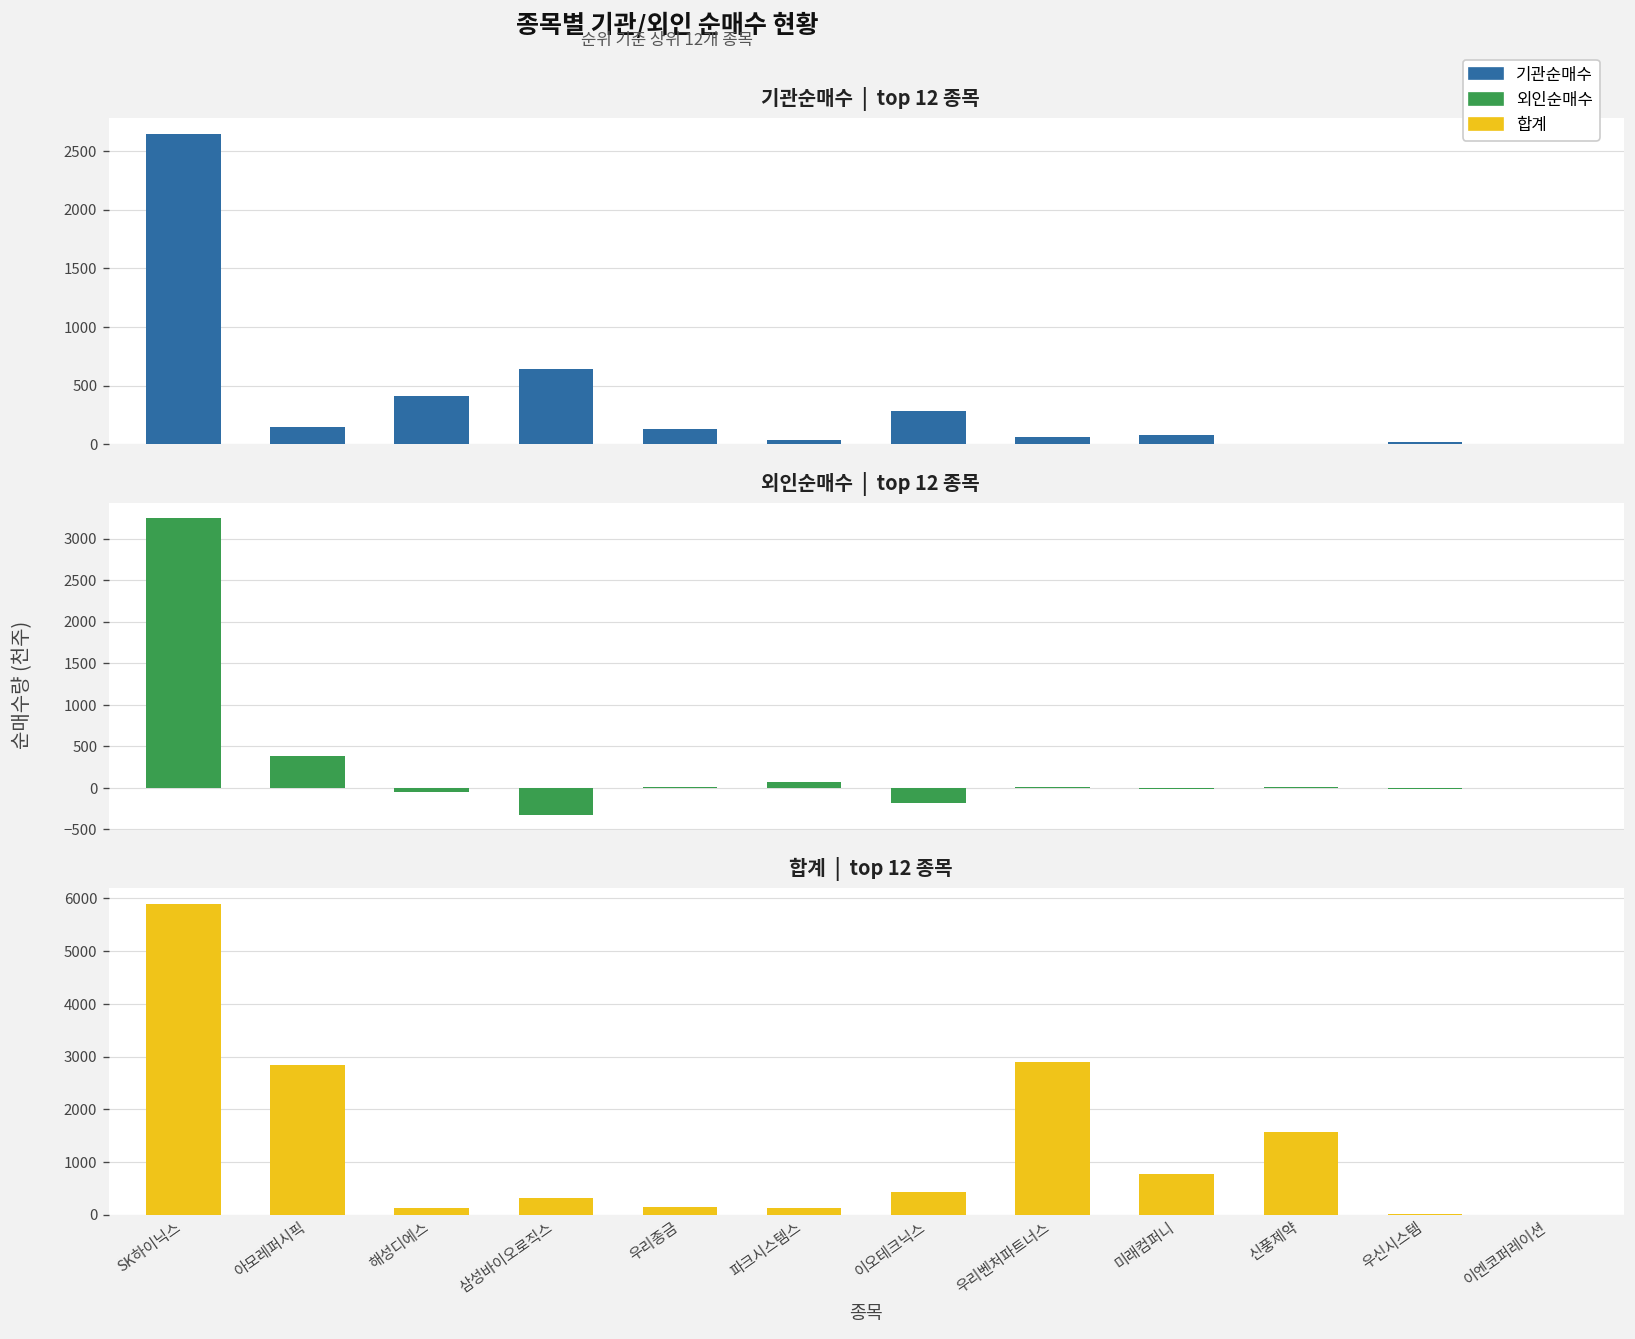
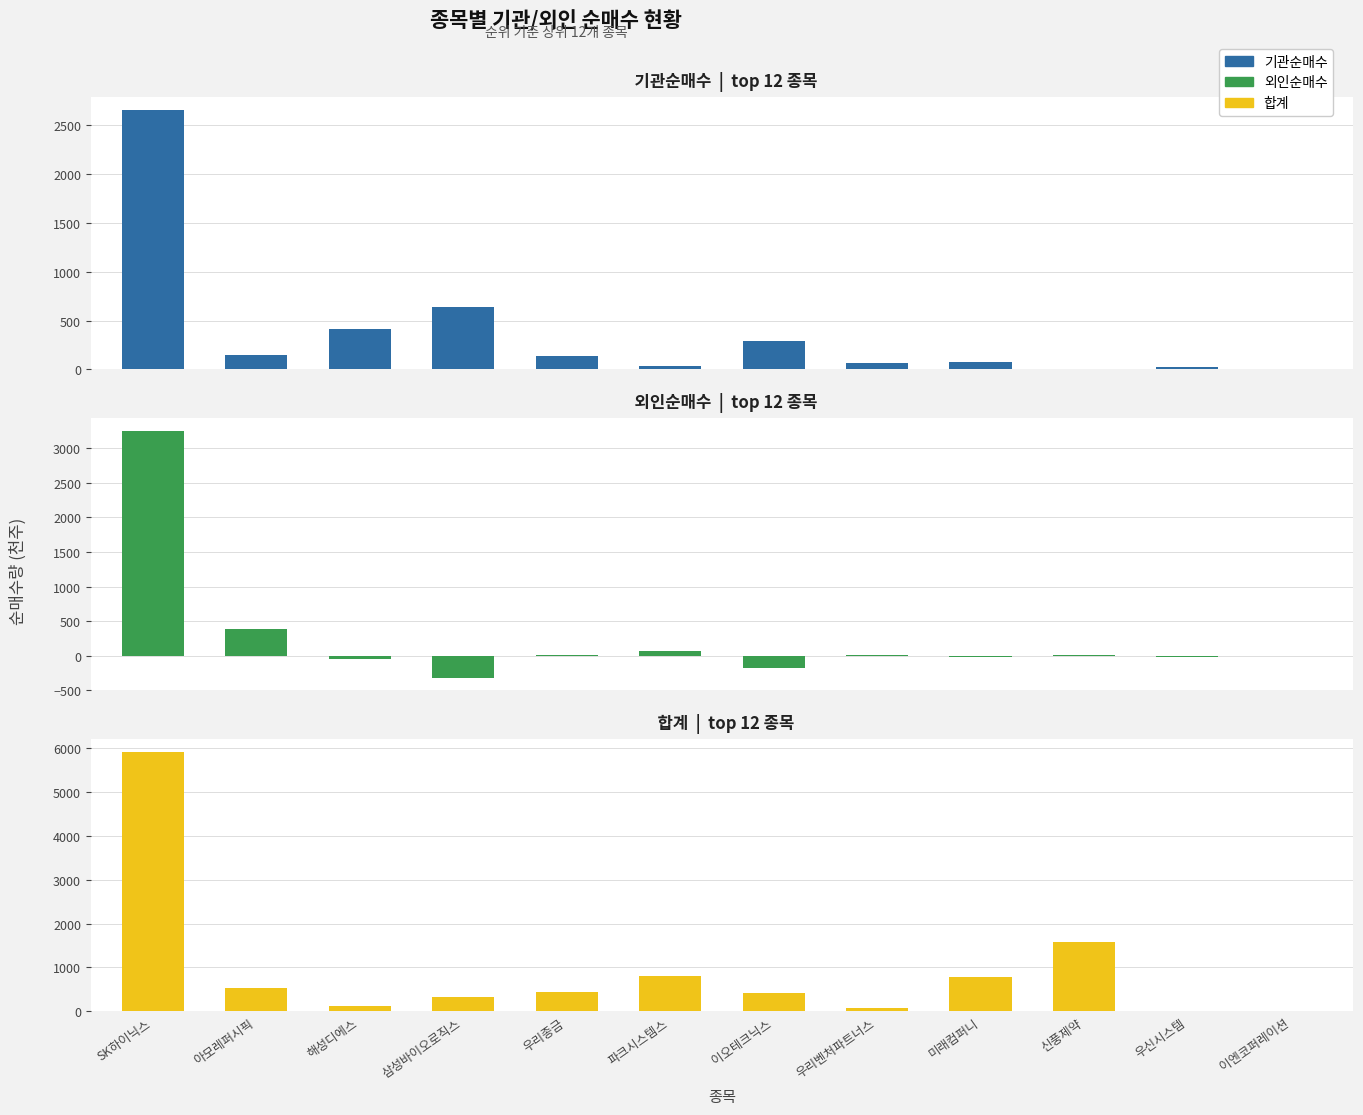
  {
    "합계 | top 12 종목": {
      "SK하이닉스": 5900,
-     "아모레퍼시픽": 2800,
+     "아모레퍼시픽": 500,
      "해성디에스": 100,
      "삼성바이오로직스": 300,
-     "우리종금": 100,
-     "파크시스템스": 100,
+     "우리종금": 400,
+     "파크시스템스": 800,
      "이오테크닉스": 400,
-     "우리벤처파트너스": 2900,
+     "우리벤처파트너스": 100,
      "미래컴퍼니": 800,
      "신풍제약": 1600
    }
  }
